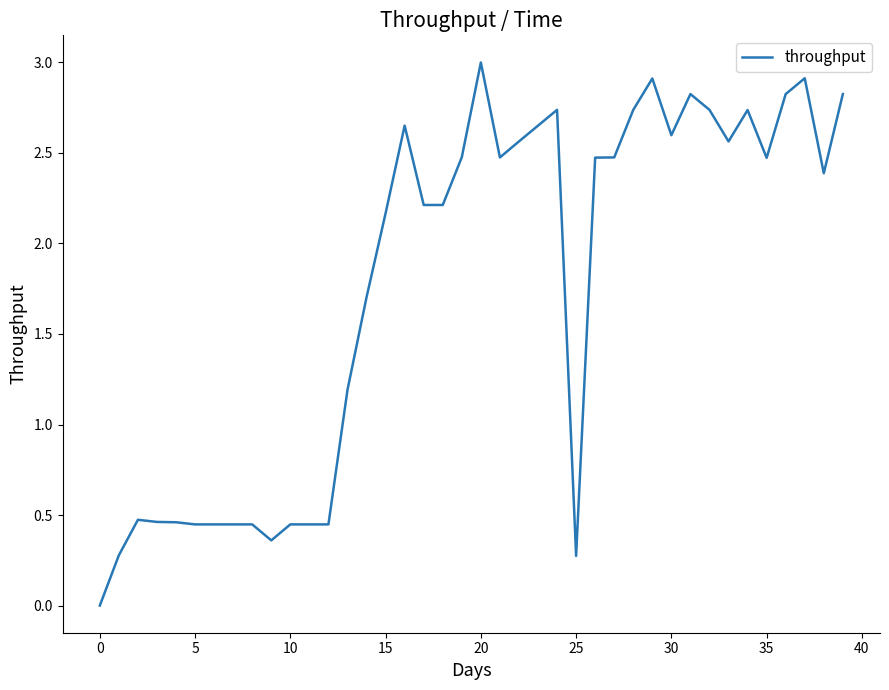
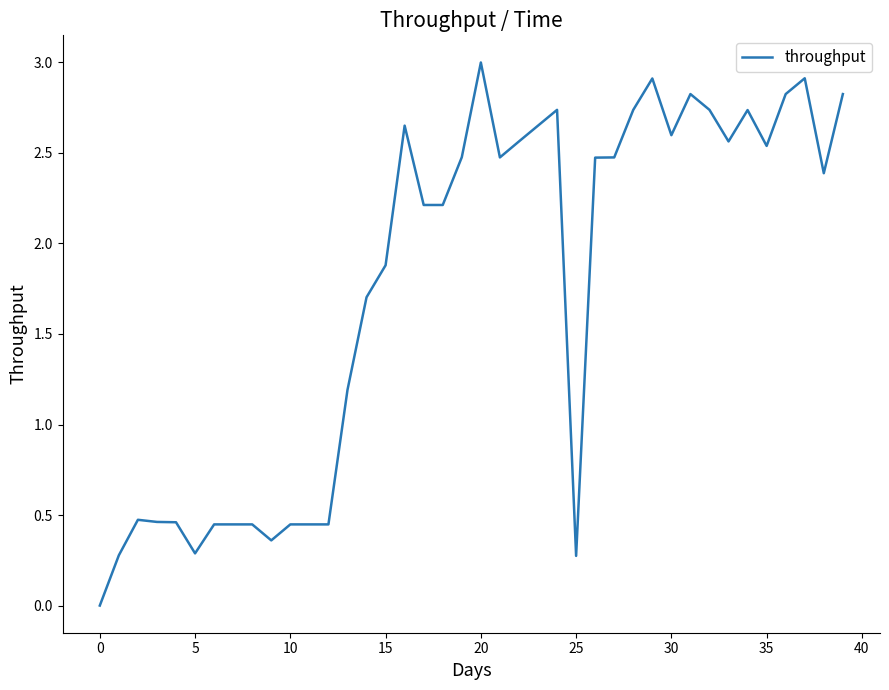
  {
    "0": 0.00,
-   "5": 0.45,
+   "5": 0.29,
    "10": 0.45,
-   "15": 2.17,
+   "15": 1.88,
    "20": 3.00,
    "25": 0.27,
    "30": 2.60,
-   "35": 2.47
+   "35": 2.54
  }
